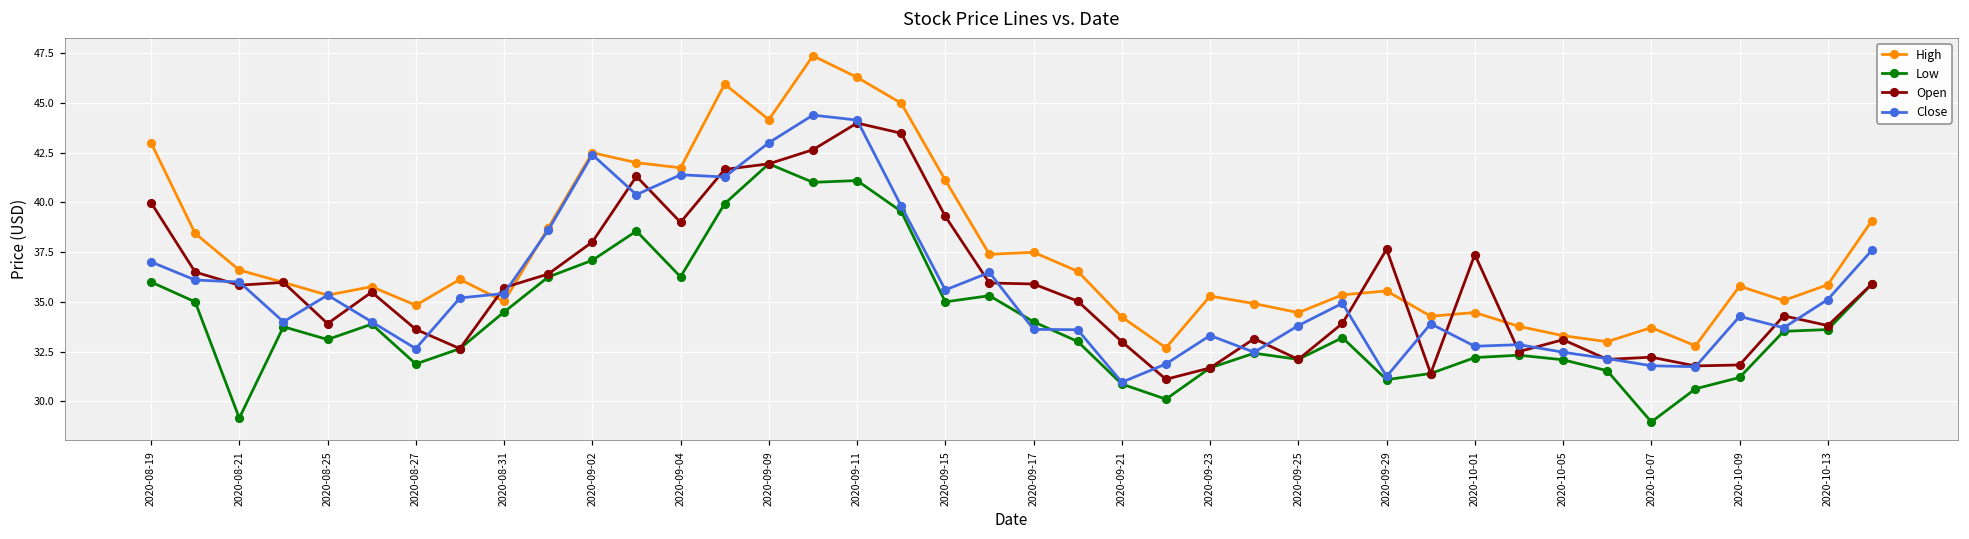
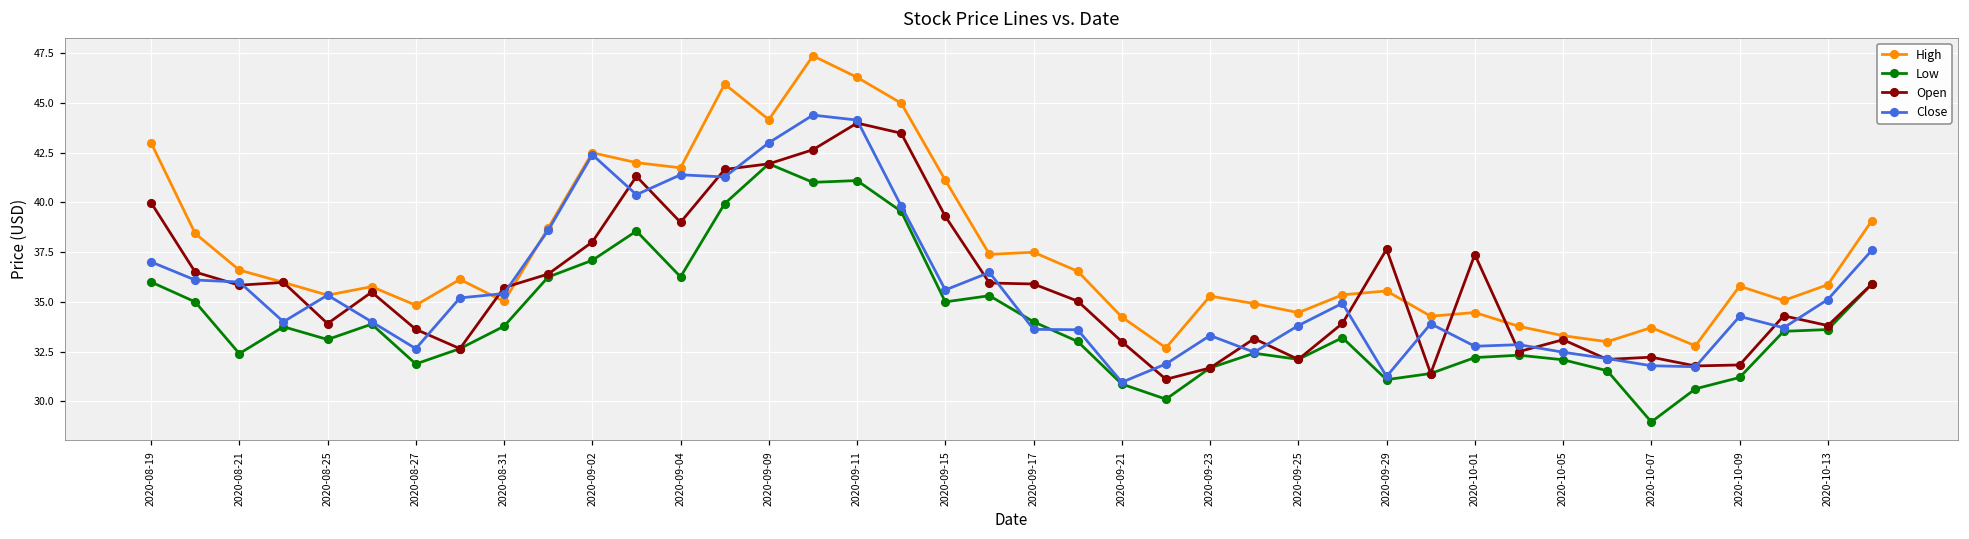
  {
    "High": {
      "2020-08-19": 43.0,
      "2020-08-21": 36.6,
      "2020-08-27": 34.8,
      "2020-08-31": 35.0,
      "2020-09-04": 41.7,
      "2020-09-09": 44.2,
      "2020-09-11": 46.3,
      "2020-09-15": 41.1,
      "2020-09-17": 37.5,
      "2020-09-21": 34.2,
      "2020-09-23": 35.3,
      "2020-09-25": 34.5,
      "2020-09-29": 35.5,
      "2020-10-01": 34.5,
      "2020-10-05": 33.3,
      "2020-10-07": 33.7,
      "2020-10-09": 35.8,
      "2020-10-13": 35.9
    },
    "Low": {
      "2020-08-19": 36.0,
-     "2020-08-21": 29.2,
+     "2020-08-21": 32.4,
      "2020-08-25": 33.1,
      "2020-08-27": 31.9,
-     "2020-08-31": 34.5,
+     "2020-08-31": 33.8,
      "2020-09-02": 37.1,
      "2020-09-04": 36.3,
      "2020-09-11": 41.1,
      "2020-09-15": 35.0,
      "2020-09-17": 34.0,
      "2020-09-29": 31.1,
      "2020-10-01": 32.2,
      "2020-10-05": 32.1,
      "2020-10-07": 29.0,
      "2020-10-09": 31.2,
      "2020-10-13": 33.6
    },
    "Open": {
      "2020-08-19": 40.0,
      "2020-08-21": 35.8,
      "2020-08-25": 33.9,
      "2020-08-27": 33.6,
      "2020-08-31": 35.7,
      "2020-09-02": 38.0,
      "2020-09-04": 39.0,
      "2020-09-11": 44.0,
      "2020-09-15": 39.3,
      "2020-09-17": 35.9,
      "2020-09-21": 33.0,
      "2020-09-29": 37.6,
      "2020-10-01": 37.4,
      "2020-10-05": 33.1,
      "2020-10-07": 32.2,
      "2020-10-09": 31.8,
      "2020-10-13": 33.8
    },
    "Close": {
      "2020-08-19": 37.0,
      "2020-08-21": 36.0,
      "2020-08-27": 32.7,
      "2020-08-31": 35.4,
      "2020-09-04": 41.4,
      "2020-09-09": 43.0,
      "2020-09-11": 44.1,
      "2020-09-15": 35.6,
      "2020-09-17": 33.6,
      "2020-09-23": 33.3,
      "2020-09-25": 33.8,
      "2020-09-29": 31.3,
      "2020-10-01": 32.8,
      "2020-10-05": 32.5,
      "2020-10-07": 31.8,
      "2020-10-09": 34.3,
      "2020-10-13": 35.1
    }
  }
